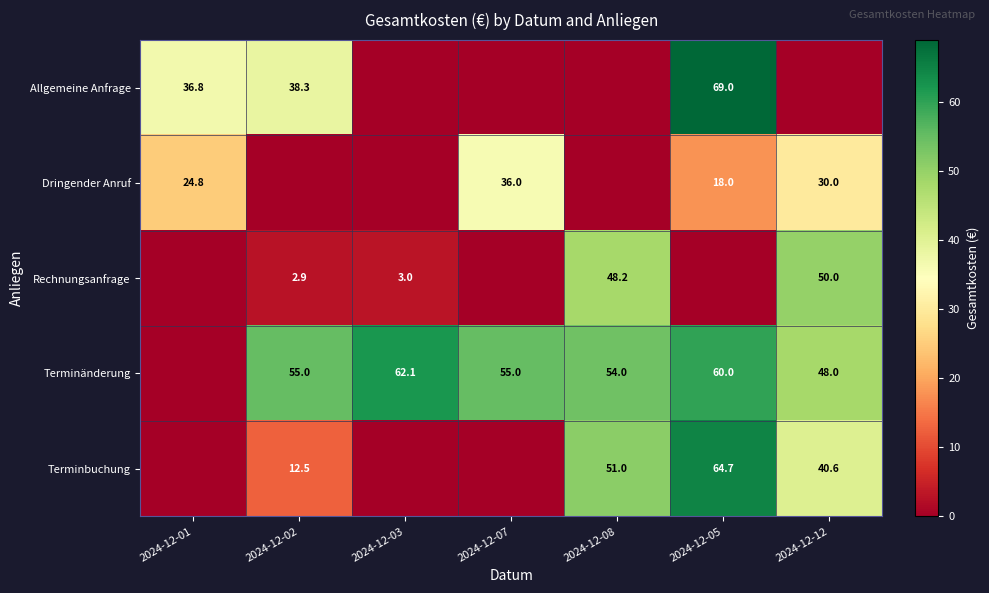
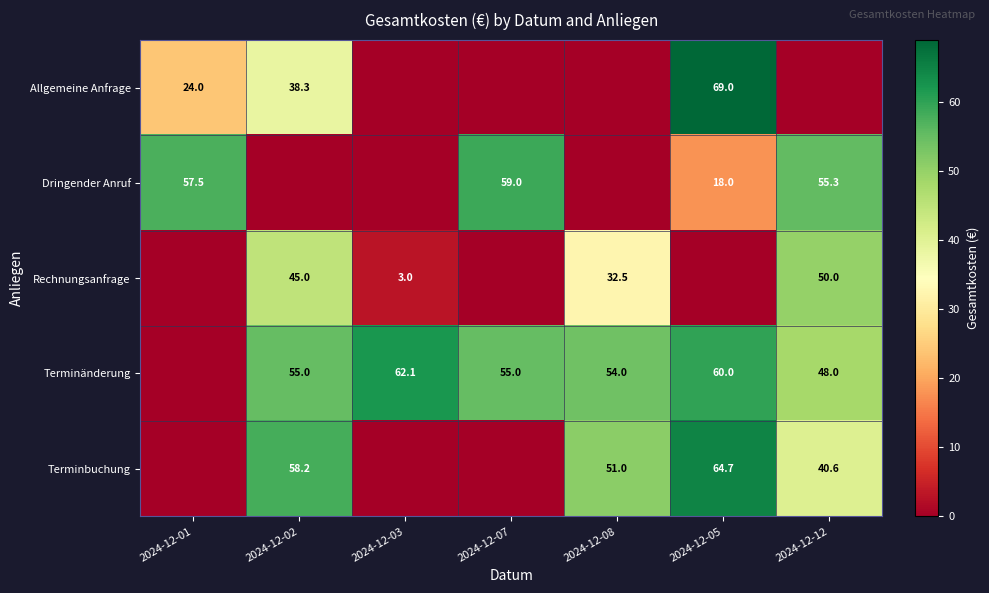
  {
    "Allgemeine Anfrage": {
-     "2024-12-01": 36.8,
+     "2024-12-01": 24.0,
      "2024-12-02": 38.3,
      "2024-12-05": 69.0
    },
    "Dringender Anruf": {
-     "2024-12-01": 24.8,
-     "2024-12-07": 36.0,
+     "2024-12-01": 57.5,
+     "2024-12-07": 59.0,
      "2024-12-05": 18.0,
-     "2024-12-12": 30.0
+     "2024-12-12": 55.3
    },
    "Rechnungsanfrage": {
-     "2024-12-02": 2.9,
+     "2024-12-02": 45.0,
      "2024-12-03": 3.0,
-     "2024-12-08": 48.2,
+     "2024-12-08": 32.5,
      "2024-12-12": 50.0
    },
    "Terminänderung": {
      "2024-12-02": 55.0,
      "2024-12-03": 62.1,
      "2024-12-07": 55.0,
      "2024-12-08": 54.0,
      "2024-12-05": 60.0,
      "2024-12-12": 48.0
    },
    "Terminbuchung": {
-     "2024-12-02": 12.5,
+     "2024-12-02": 58.2,
      "2024-12-08": 51.0,
      "2024-12-05": 64.7,
      "2024-12-12": 40.6
    }
  }
